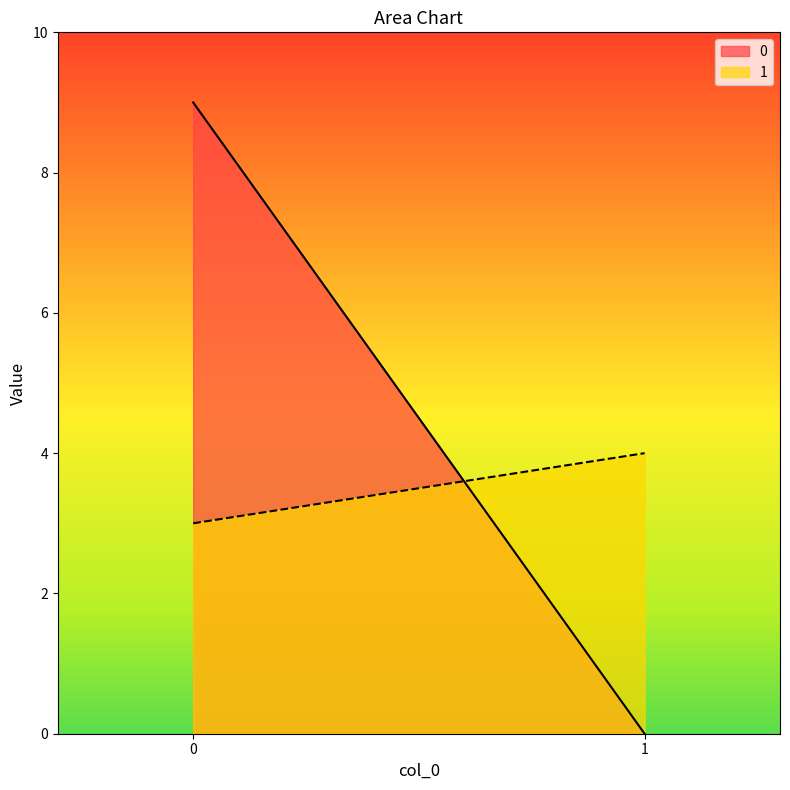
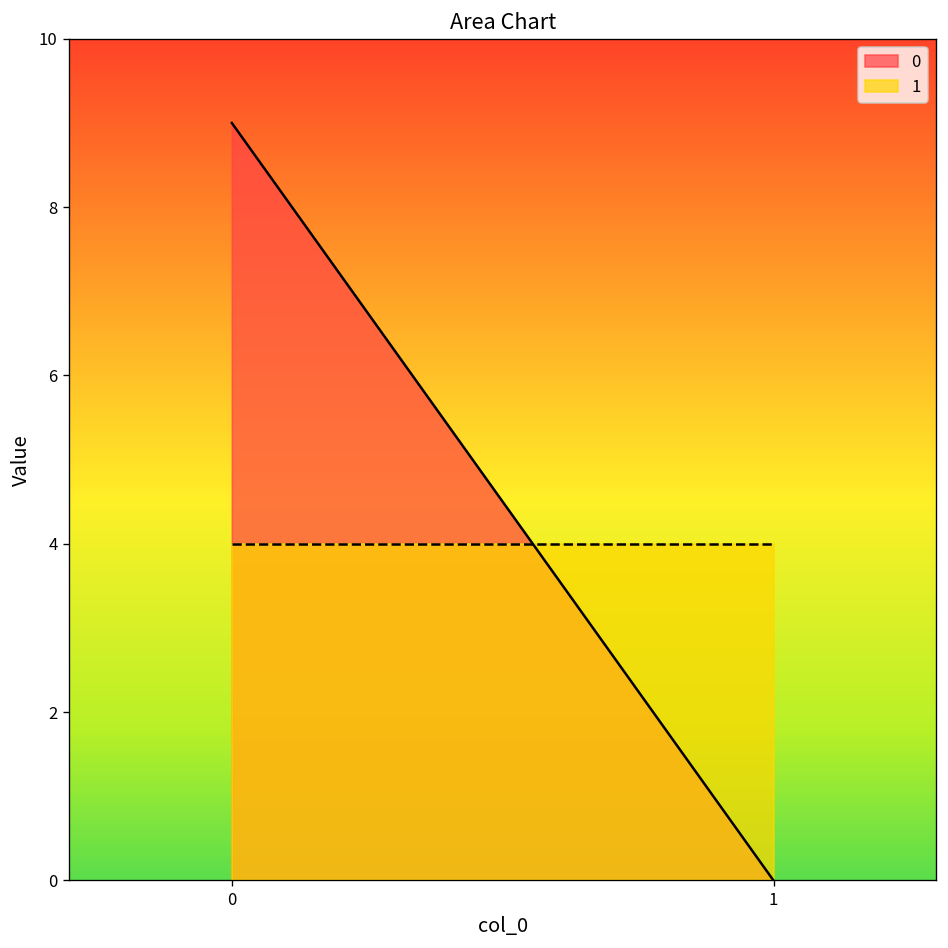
  {
    "0": {
      "0": 9,
      "1": 0
    },
    "1": {
-     "0": 3,
+     "0": 4,
      "1": 4
    }
  }
